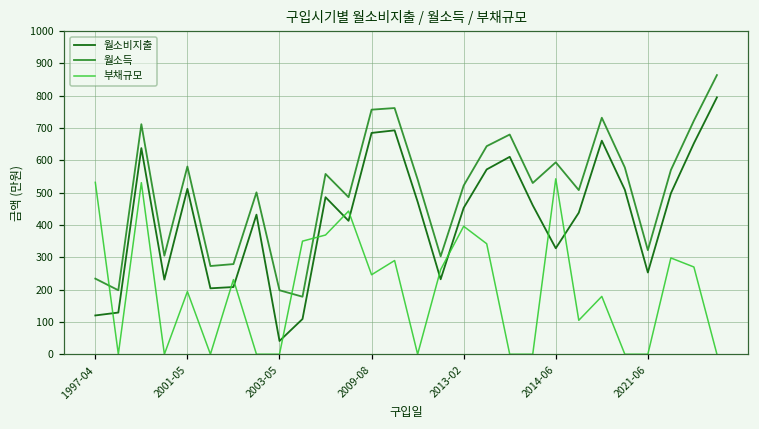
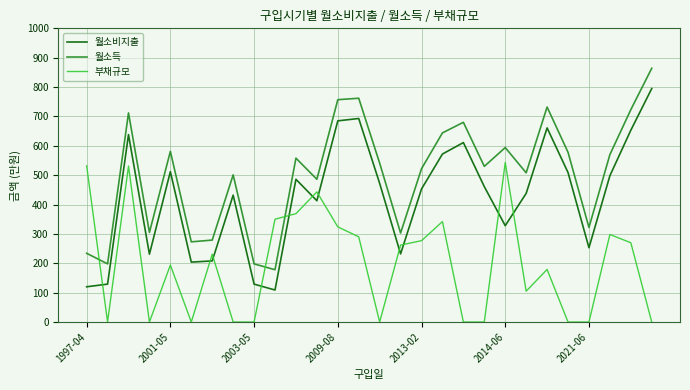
  {
    "월소비지출": {
      "1997-04": 120,
      "2001-05": 510,
-     "2003-05": 40,
+     "2003-05": 130,
      "2009-08": 690,
      "2013-02": 450,
      "2014-06": 330,
      "2021-06": 250
    },
    "월소득": {
      "1997-04": 230,
      "2001-05": 580,
      "2003-05": 200,
      "2009-08": 760,
      "2013-02": 520,
      "2014-06": 590,
      "2021-06": 320
    },
    "부채규모": {
      "1997-04": 530,
      "2001-05": 190,
      "2003-05": 0,
-     "2009-08": 250,
-     "2013-02": 400,
+     "2009-08": 320,
+     "2013-02": 280,
      "2014-06": 540,
      "2021-06": 0
    }
  }
